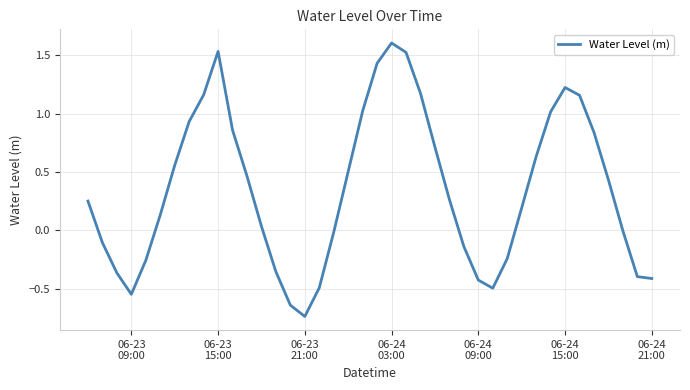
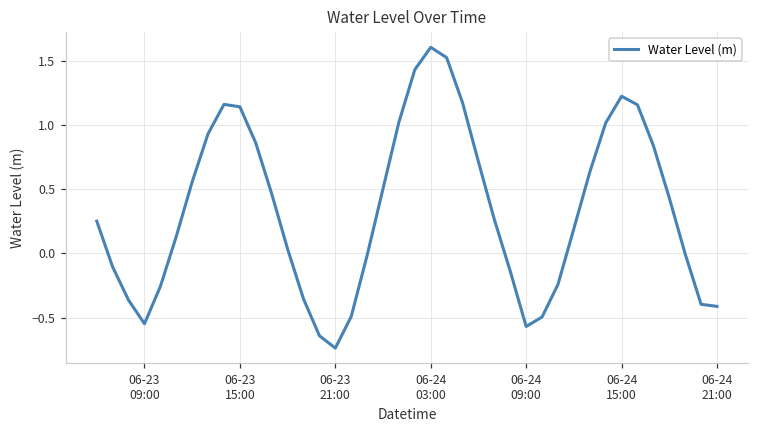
  {
    "06-23 09:00": -0.55,
-   "06-23 15:00": 1.53,
+   "06-23 15:00": 1.14,
    "06-23 21:00": -0.74,
    "06-24 03:00": 1.60,
-   "06-24 09:00": -0.43,
+   "06-24 09:00": -0.57,
    "06-24 15:00": 1.22,
    "06-24 21:00": -0.41
  }
